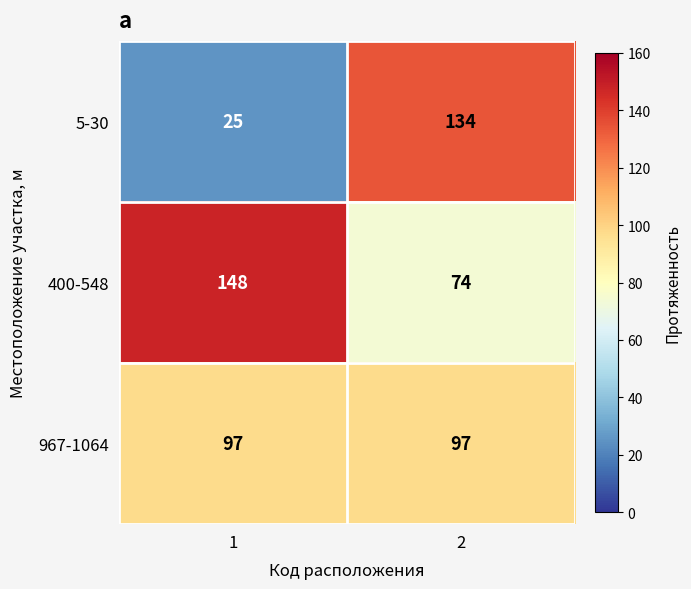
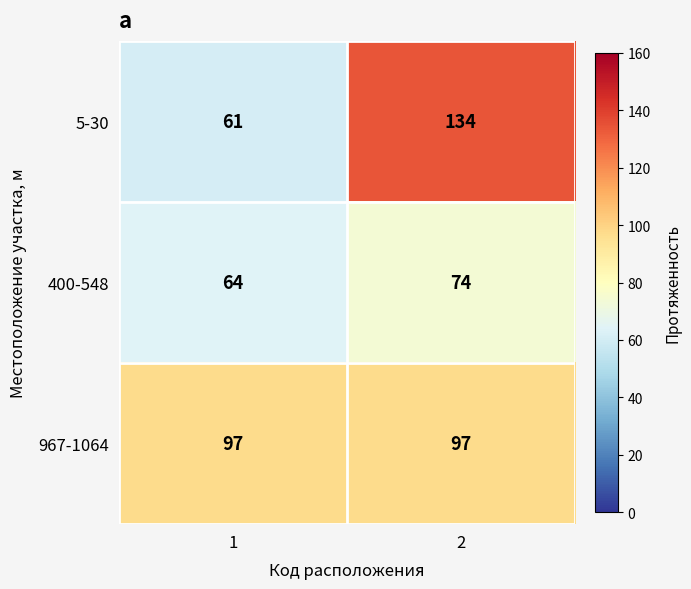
  {
    "5-30": {
-     "1": 25,
+     "1": 61,
      "2": 134
    },
    "400-548": {
-     "1": 148,
+     "1": 64,
      "2": 74
    },
    "967-1064": {
      "1": 97,
      "2": 97
    }
  }
